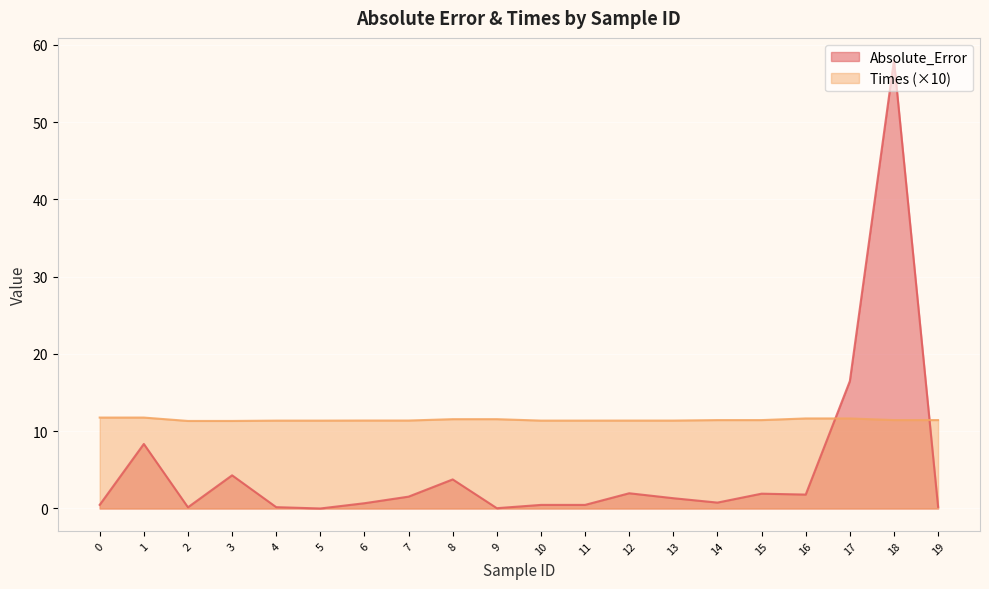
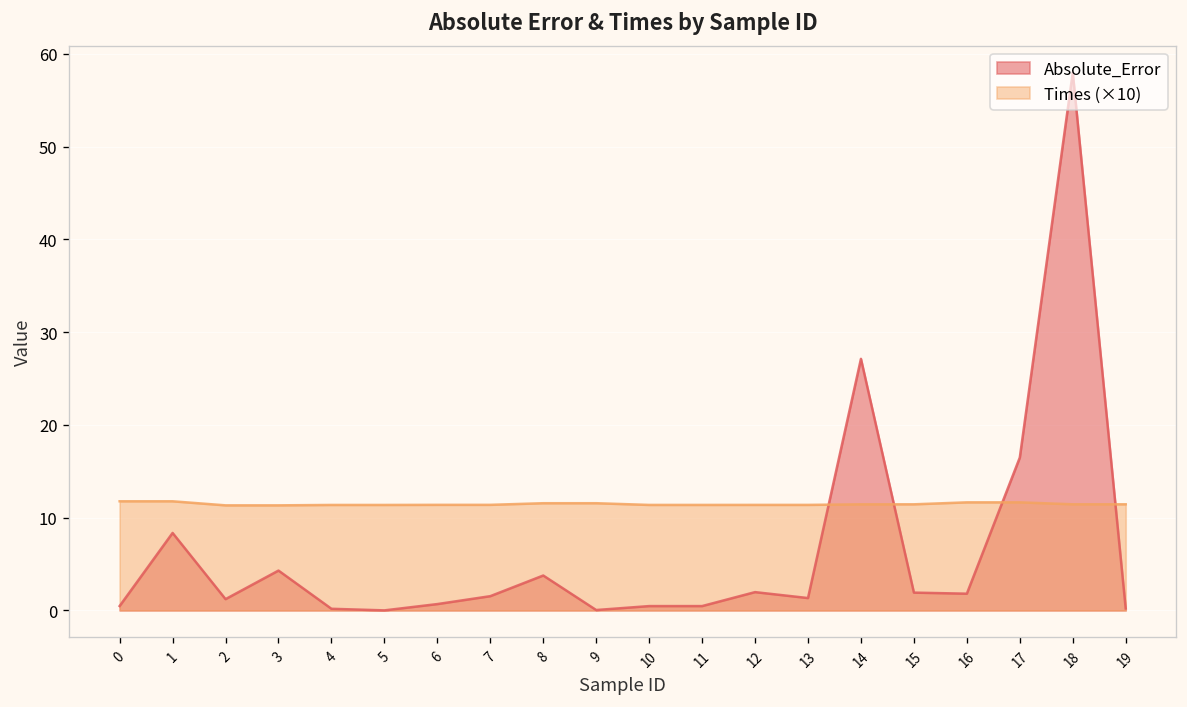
  {
    "Absolute_Error": {
      "0": 0,
      "1": 8,
-     "2": 0,
+     "2": 1,
      "3": 4,
      "4": 0,
      "5": 0,
      "6": 1,
      "7": 2,
      "8": 4,
      "9": 0,
      "10": 0,
      "11": 0,
      "12": 2,
      "13": 1,
-     "14": 1,
+     "14": 27,
      "15": 2,
      "16": 2,
      "17": 16,
      "19": 0
    },
    "Times (×10)": {
      "0": 12,
      "1": 12,
      "2": 11,
      "3": 11,
      "4": 11,
      "5": 11,
      "6": 11,
      "7": 11,
      "8": 12,
      "9": 12,
      "10": 11,
      "11": 11,
      "12": 11,
      "13": 11,
      "14": 11,
      "15": 11,
      "16": 12,
      "17": 12,
      "18": 11,
      "19": 11
    }
  }
